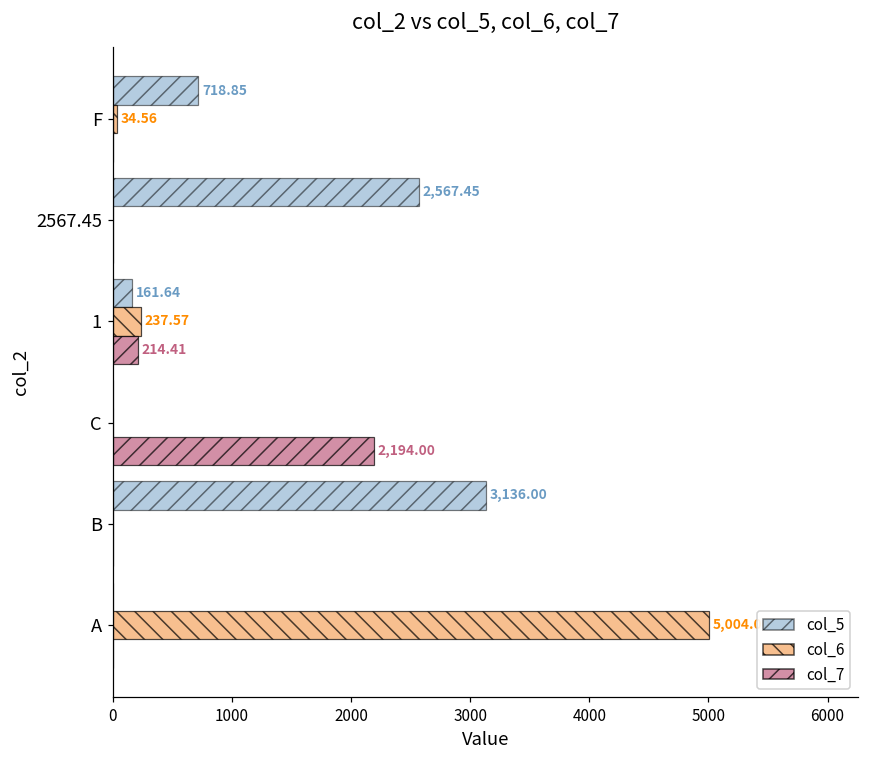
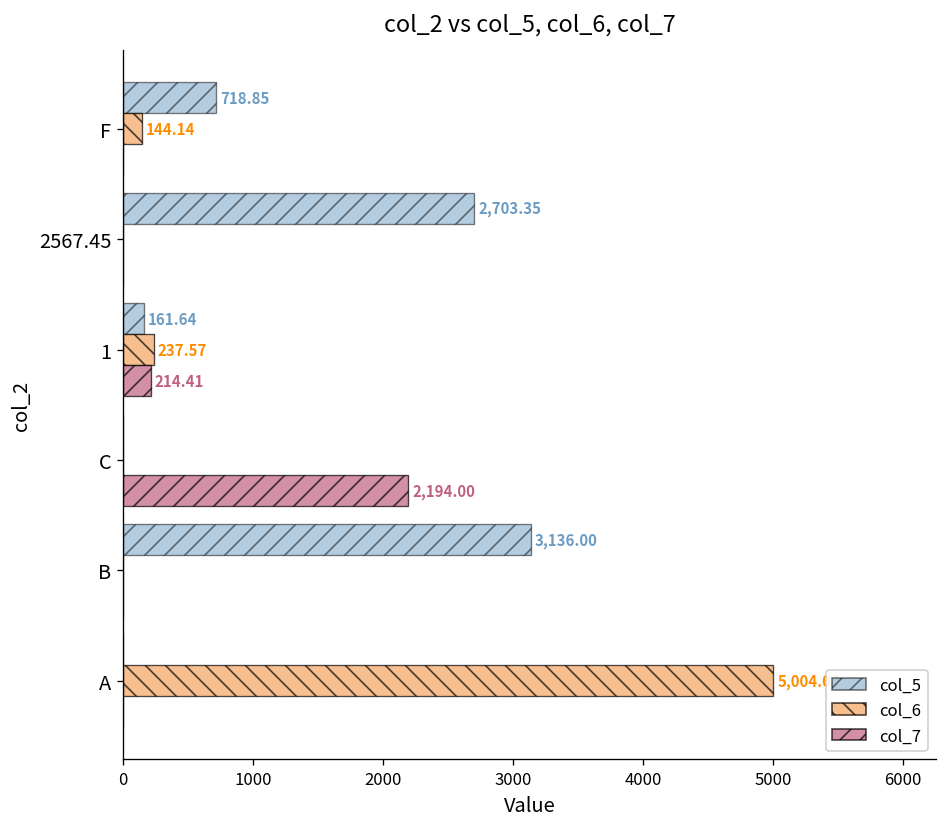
  {
    "col_5": {
      "F": "718.85",
-     "2567.45": "2,567.45",
+     "2567.45": "2,703.35",
      "1": "161.64",
      "B": "3,136.00"
    },
    "col_6": {
-     "F": "34.56",
+     "F": "144.14",
      "1": "237.57"
    },
    "col_7": {
      "1": "214.41",
      "C": "2,194.00"
    }
  }
